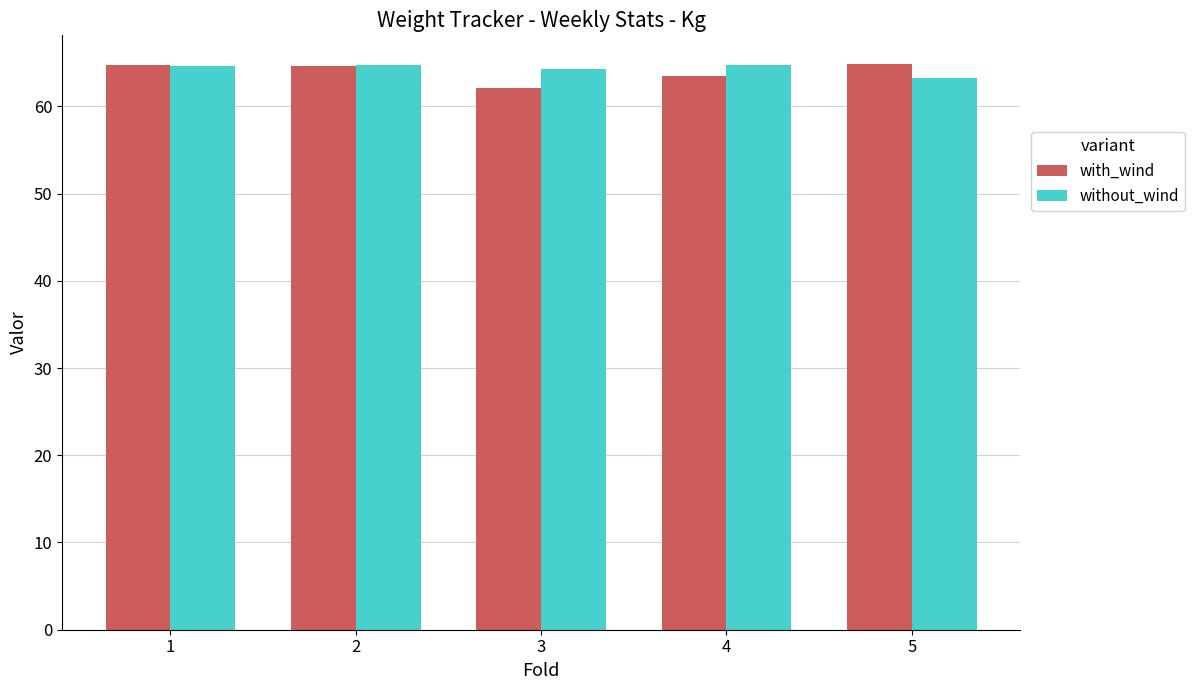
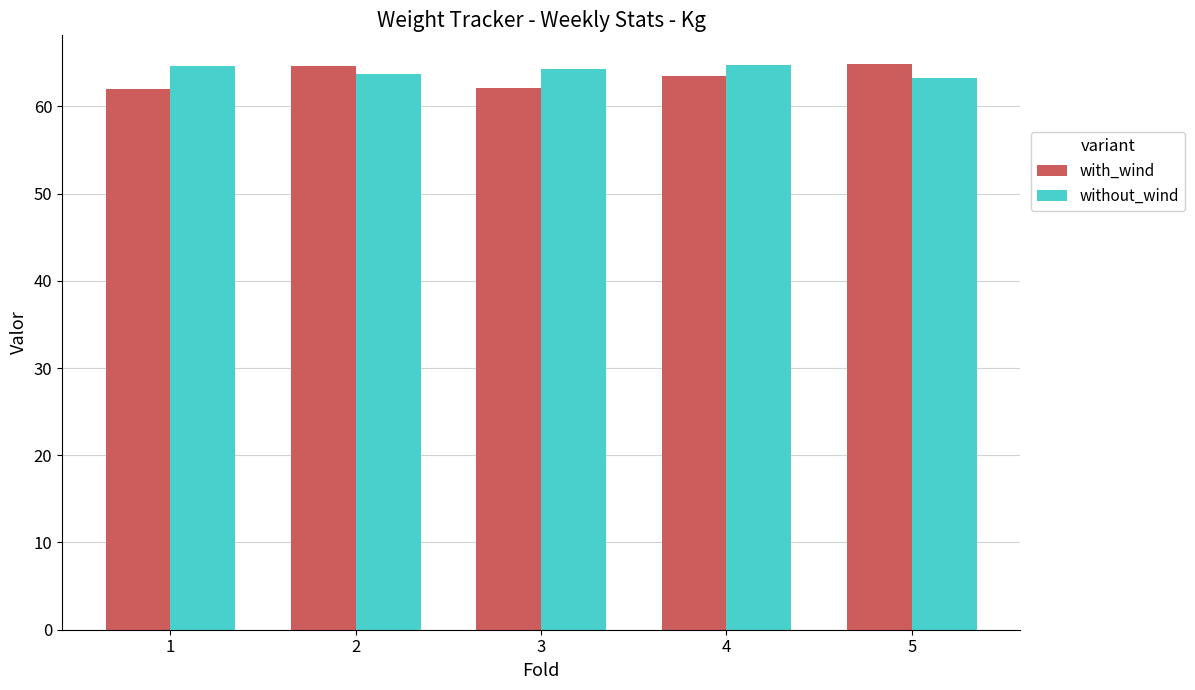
  {
    "with_wind": {
-     "1": 65,
+     "1": 62,
      "2": 65,
      "3": 62,
      "4": 64,
      "5": 65
    },
    "without_wind": {
      "1": 65,
-     "2": 65,
+     "2": 64,
      "3": 64,
      "4": 65,
      "5": 63
    }
  }
